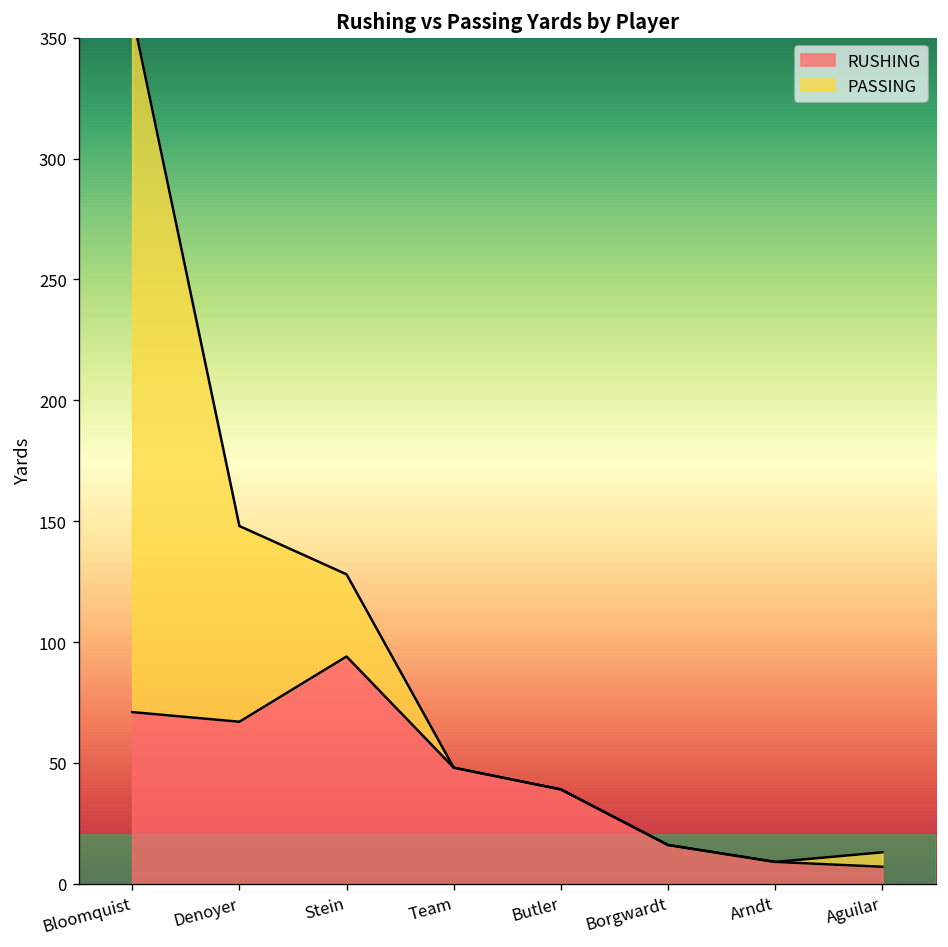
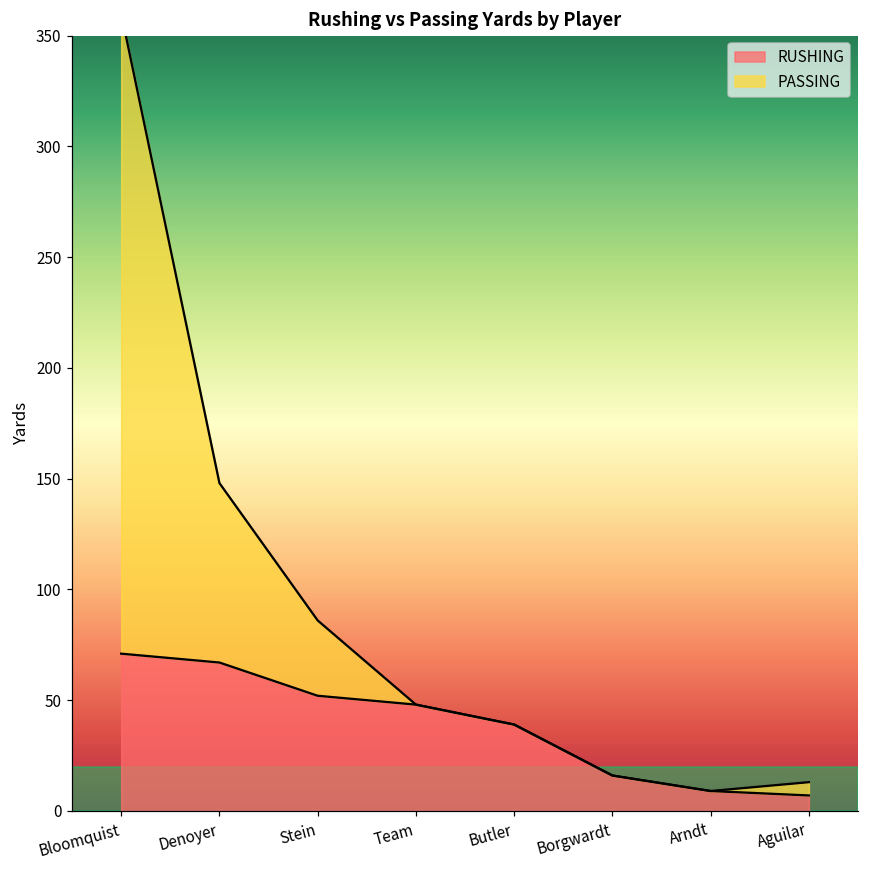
  {
    "RUSHING": {
      "Bloomquist": 71,
      "Denoyer": 67,
-     "Stein": 94
+     "Stein": 52
    },
    "PASSING": {
      "Denoyer": 81,
      "Stein": 34
    }
  }
